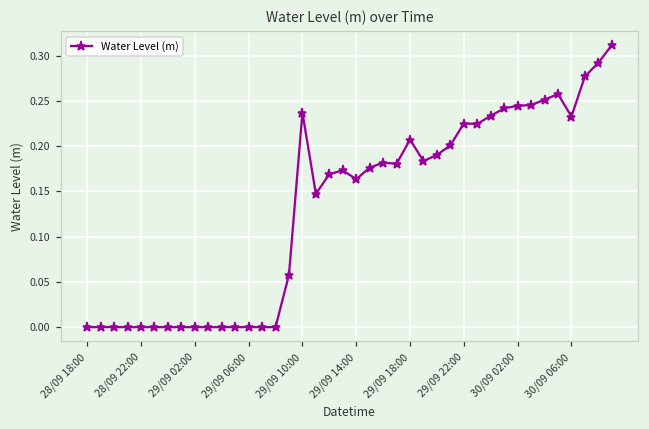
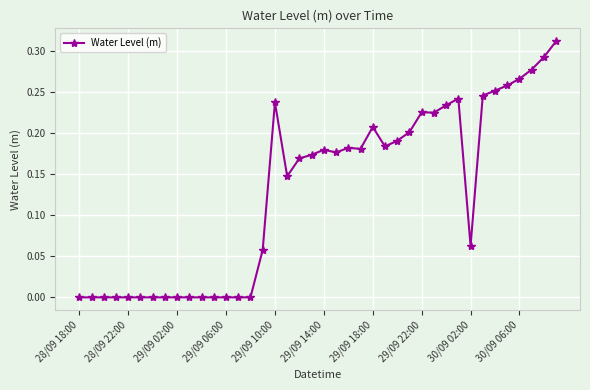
  {
    "28/09 18:00": 0.00,
    "28/09 22:00": 0.00,
    "29/09 02:00": 0.00,
    "29/09 06:00": 0.00,
    "29/09 10:00": 0.24,
-   "29/09 14:00": 0.16,
+   "29/09 14:00": 0.18,
    "29/09 18:00": 0.21,
    "29/09 22:00": 0.23,
-   "30/09 02:00": 0.24,
-   "30/09 06:00": 0.23
+   "30/09 02:00": 0.06,
+   "30/09 06:00": 0.27
  }
